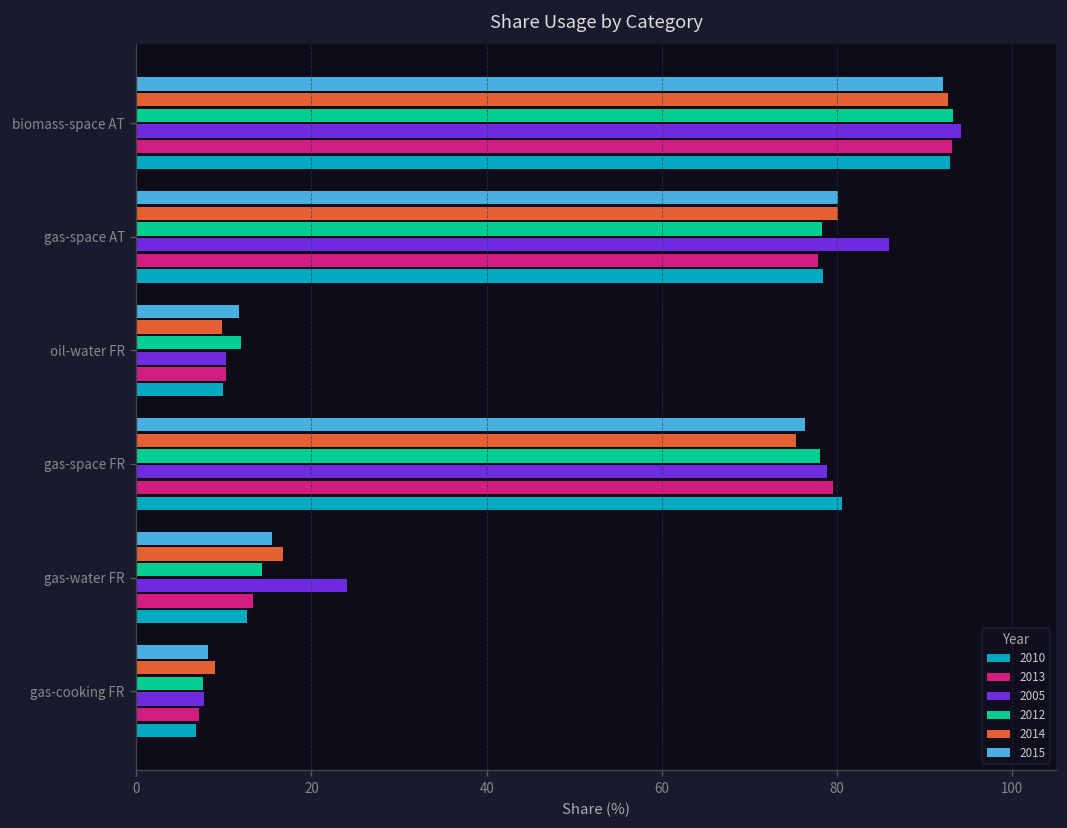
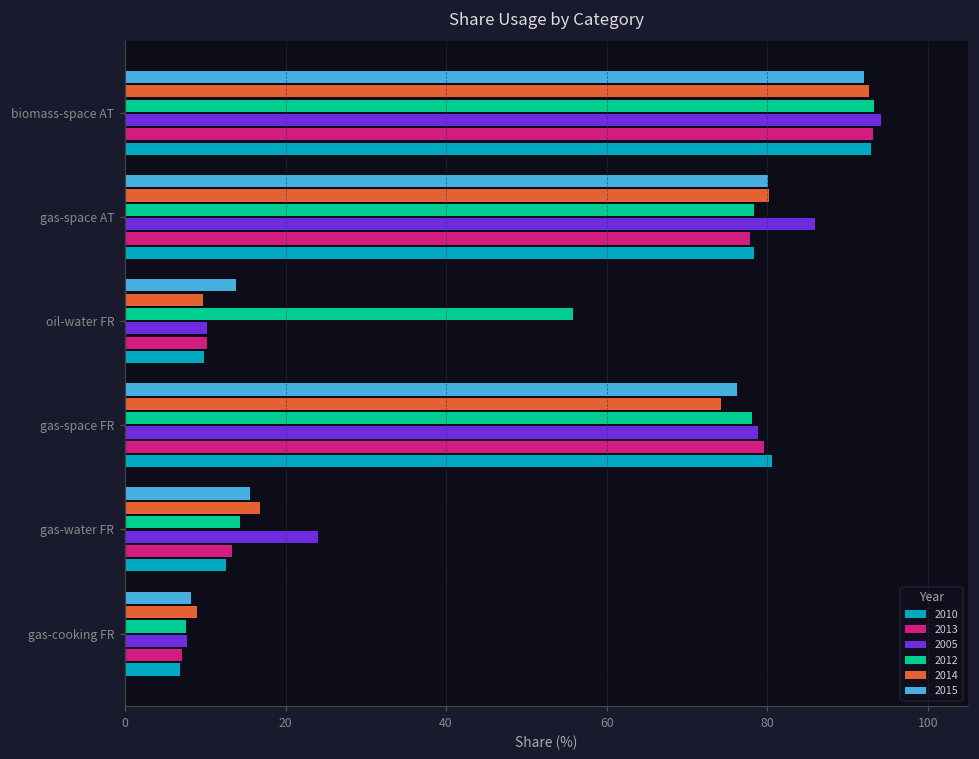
  {
    "2010": {
      "biomass-space AT": 93,
      "gas-space AT": 78,
      "oil-water FR": 10,
      "gas-space FR": 81,
      "gas-water FR": 13,
      "gas-cooking FR": 7
    },
    "2013": {
      "biomass-space AT": 93,
      "gas-space AT": 78,
      "oil-water FR": 10,
      "gas-space FR": 80,
      "gas-water FR": 13,
      "gas-cooking FR": 7
    },
    "2005": {
      "biomass-space AT": 94,
      "gas-space AT": 86,
      "oil-water FR": 10,
      "gas-space FR": 79,
      "gas-water FR": 24,
      "gas-cooking FR": 8
    },
    "2012": {
      "biomass-space AT": 93,
      "gas-space AT": 78,
-     "oil-water FR": 12,
+     "oil-water FR": 56,
      "gas-space FR": 78,
      "gas-water FR": 14,
      "gas-cooking FR": 8
    },
    "2014": {
      "biomass-space AT": 93,
      "gas-space AT": 80,
      "oil-water FR": 10,
-     "gas-space FR": 75,
+     "gas-space FR": 74,
      "gas-water FR": 17,
      "gas-cooking FR": 9
    },
    "2015": {
      "biomass-space AT": 92,
      "gas-space AT": 80,
-     "oil-water FR": 12,
+     "oil-water FR": 14,
      "gas-space FR": 76,
      "gas-water FR": 16,
      "gas-cooking FR": 8
    }
  }
